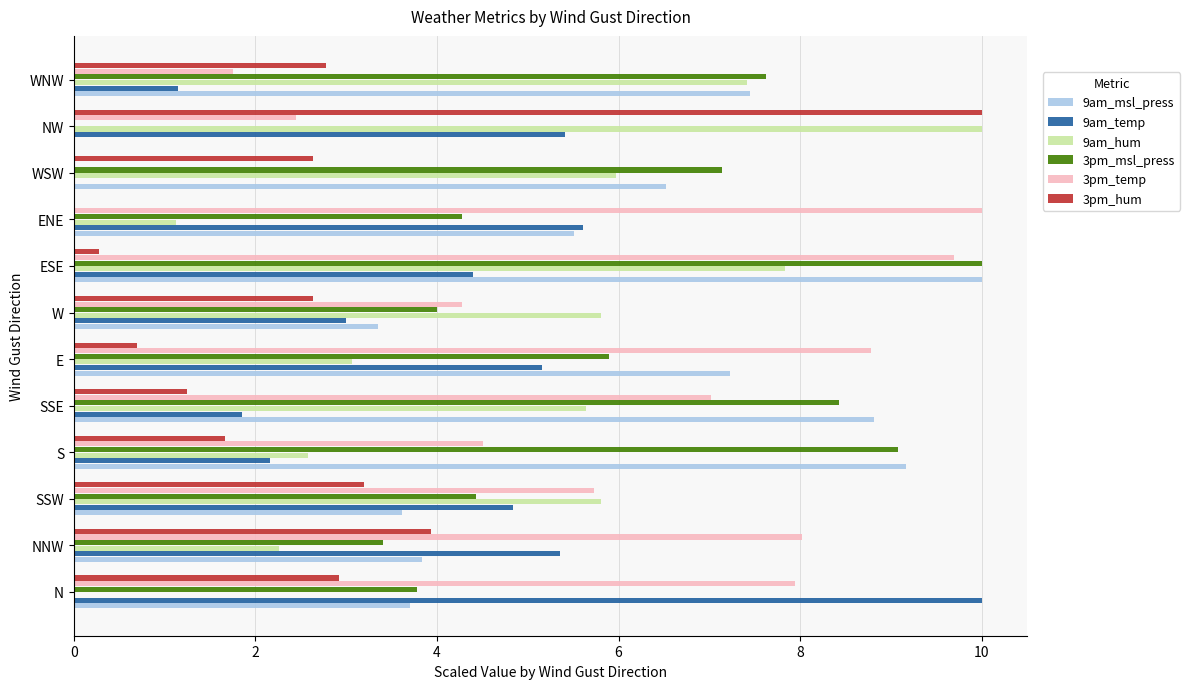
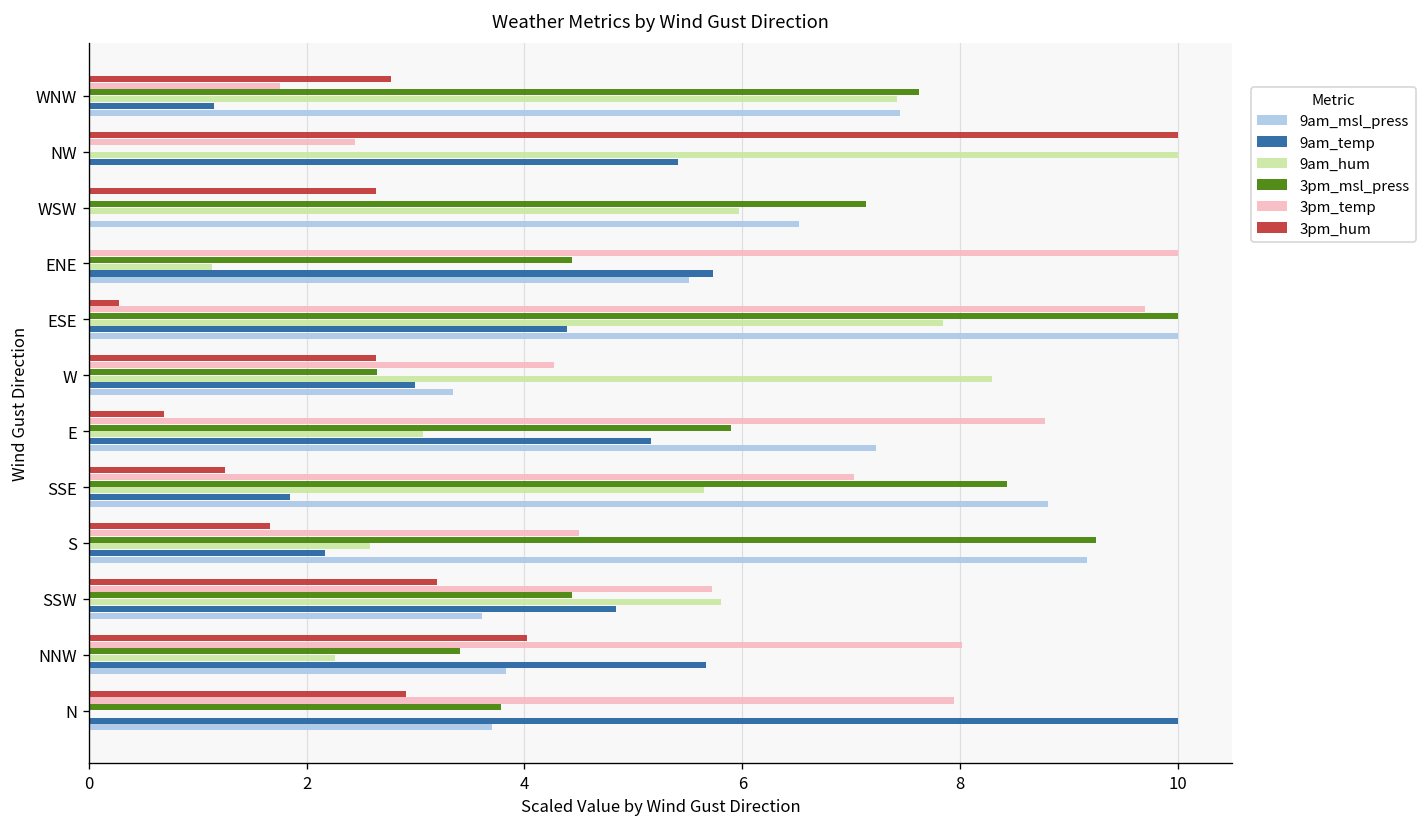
  {
    "9am_msl_press": {
      "WNW": 7.4,
      "NW": 0.0,
      "WSW": 6.5,
      "ENE": 5.5,
      "ESE": 10.0,
      "W": 3.3,
      "E": 7.2,
      "SSE": 8.8,
      "S": 9.2,
      "SSW": 3.6,
      "NNW": 3.8,
      "N": 3.7
    },
    "9am_temp": {
      "WNW": 1.1,
      "NW": 5.4,
      "WSW": 0.0,
-     "ENE": 5.6,
+     "ENE": 5.7,
      "ESE": 4.4,
      "W": 3.0,
      "E": 5.2,
      "SSE": 1.8,
      "S": 2.2,
      "SSW": 4.8,
-     "NNW": 5.4,
+     "NNW": 5.7,
      "N": 10.0
    },
    "9am_hum": {
      "WNW": 7.4,
      "NW": 10.0,
      "WSW": 6.0,
      "ENE": 1.1,
      "ESE": 7.8,
-     "W": 5.8,
+     "W": 8.3,
      "E": 3.1,
      "SSE": 5.6,
      "S": 2.6,
      "SSW": 5.8,
      "NNW": 2.3,
      "N": 0.0
    },
    "3pm_msl_press": {
      "WNW": 7.6,
      "NW": 0.0,
      "WSW": 7.1,
-     "ENE": 4.3,
+     "ENE": 4.4,
      "ESE": 10.0,
-     "W": 4.0,
+     "W": 2.6,
      "E": 5.9,
      "SSE": 8.4,
-     "S": 9.1,
+     "S": 9.2,
      "SSW": 4.4,
      "NNW": 3.4,
      "N": 3.8
    },
    "3pm_temp": {
      "WNW": 1.8,
      "NW": 2.4,
      "WSW": 0.0,
      "ENE": 10.0,
      "ESE": 9.7,
      "W": 4.3,
      "E": 8.8,
      "SSE": 7.0,
      "S": 4.5,
      "SSW": 5.7,
      "NNW": 8.0,
      "N": 7.9
    },
    "3pm_hum": {
      "WNW": 2.8,
      "NW": 10.0,
      "WSW": 2.6,
      "ENE": 0.0,
      "ESE": 0.3,
      "W": 2.6,
      "E": 0.7,
      "SSE": 1.3,
      "S": 1.7,
      "SSW": 3.2,
-     "NNW": 3.9,
+     "NNW": 4.0,
      "N": 2.9
    }
  }
